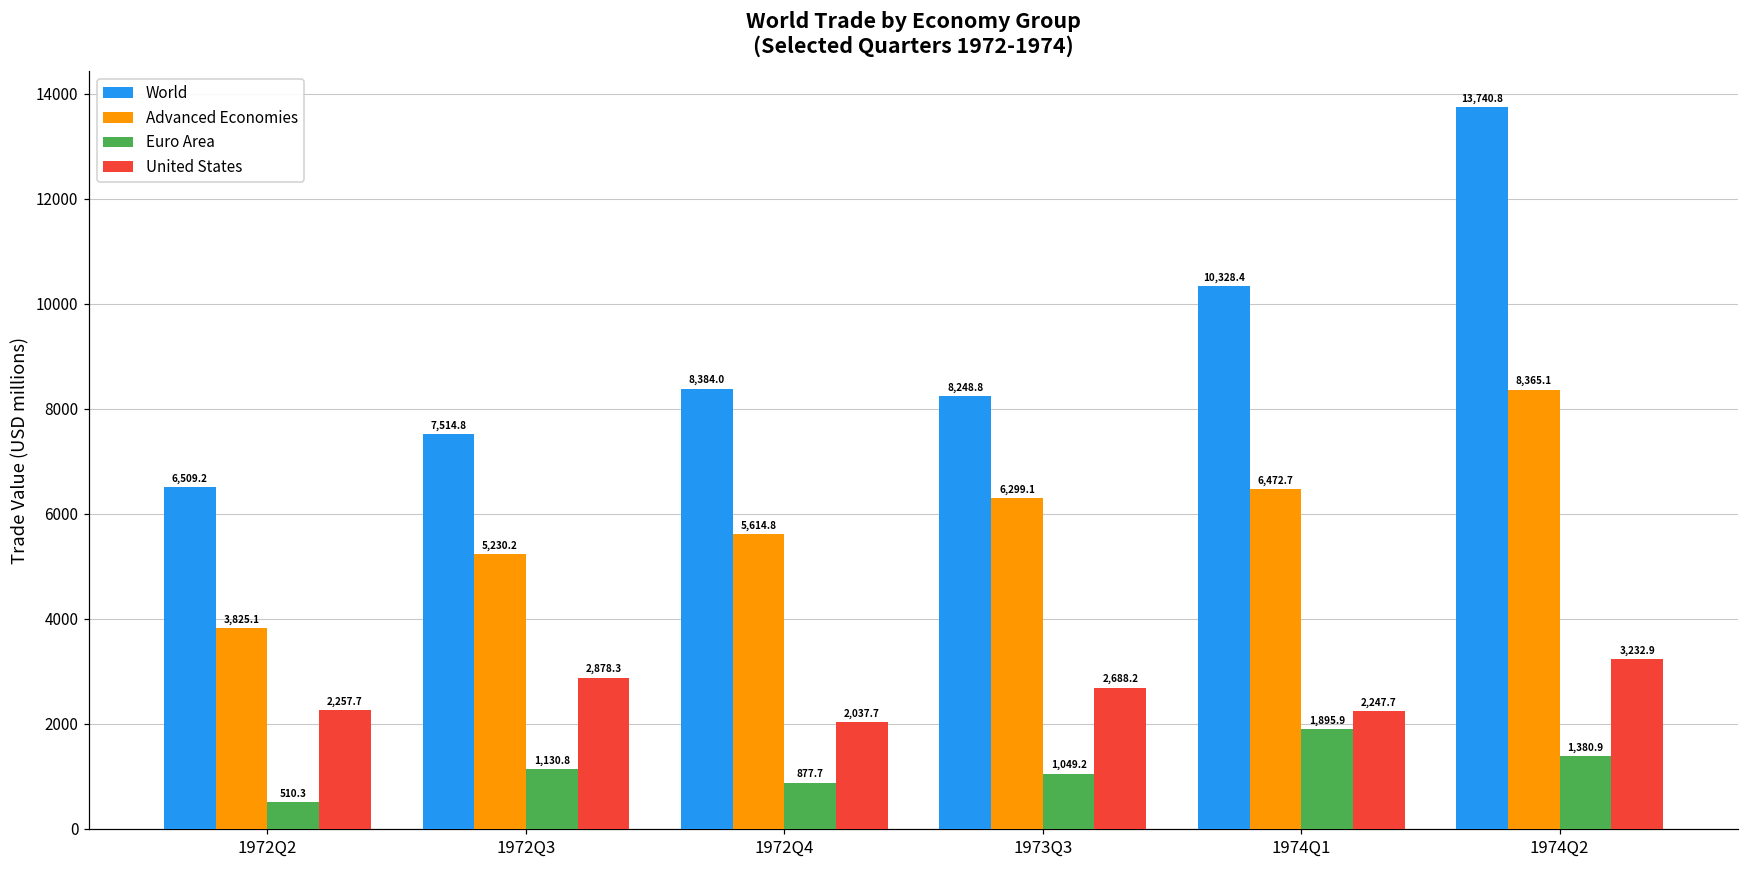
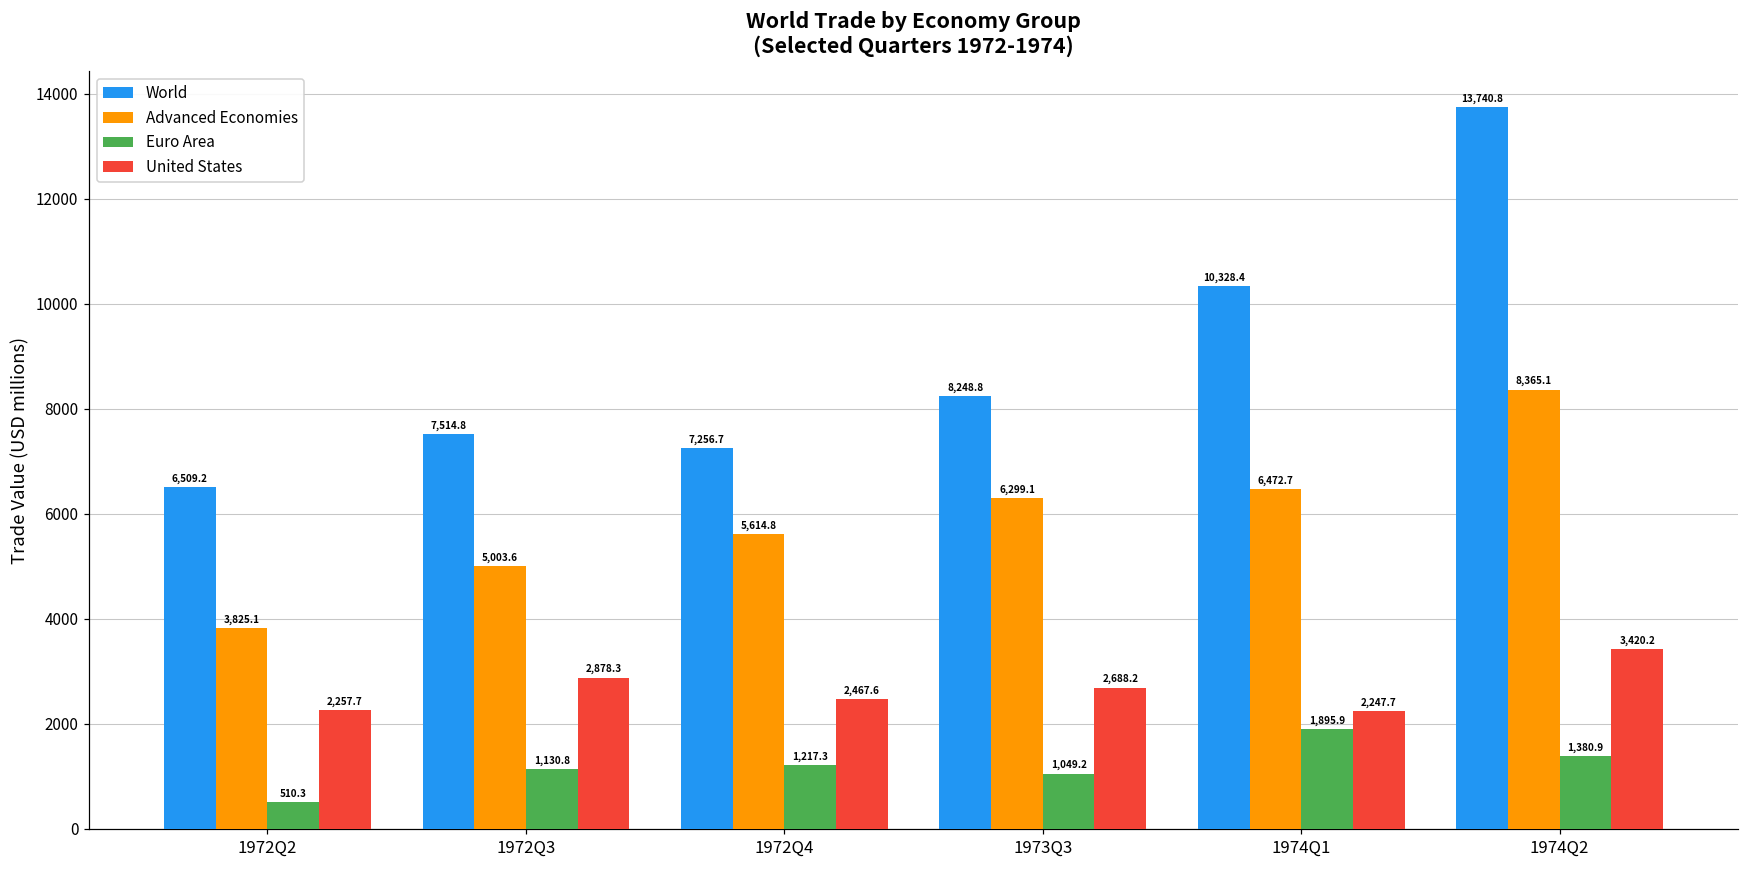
  {
    "World": {
      "1972Q2": "6,509.2",
      "1972Q3": "7,514.8",
-     "1972Q4": "8,384.0",
+     "1972Q4": "7,256.7",
      "1973Q3": "8,248.8",
      "1974Q1": "10,328.4",
      "1974Q2": "13,740.8"
    },
    "Advanced Economies": {
      "1972Q2": "3,825.1",
-     "1972Q3": "5,230.2",
+     "1972Q3": "5,003.6",
      "1972Q4": "5,614.8",
      "1973Q3": "6,299.1",
      "1974Q1": "6,472.7",
      "1974Q2": "8,365.1"
    },
    "Euro Area": {
      "1972Q2": "510.3",
      "1972Q3": "1,130.8",
-     "1972Q4": "877.7",
+     "1972Q4": "1,217.3",
      "1973Q3": "1,049.2",
      "1974Q1": "1,895.9",
      "1974Q2": "1,380.9"
    },
    "United States": {
      "1972Q2": "2,257.7",
      "1972Q3": "2,878.3",
-     "1972Q4": "2,037.7",
+     "1972Q4": "2,467.6",
      "1973Q3": "2,688.2",
      "1974Q1": "2,247.7",
-     "1974Q2": "3,232.9"
+     "1974Q2": "3,420.2"
    }
  }
